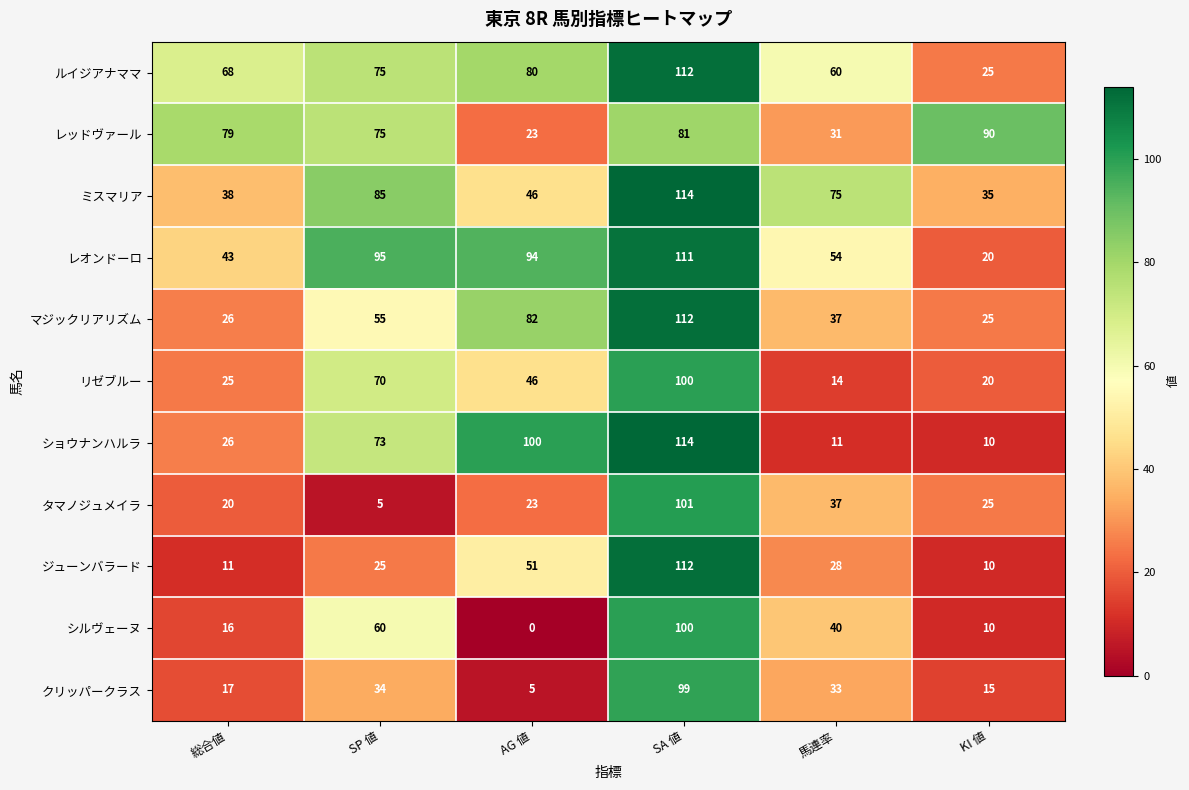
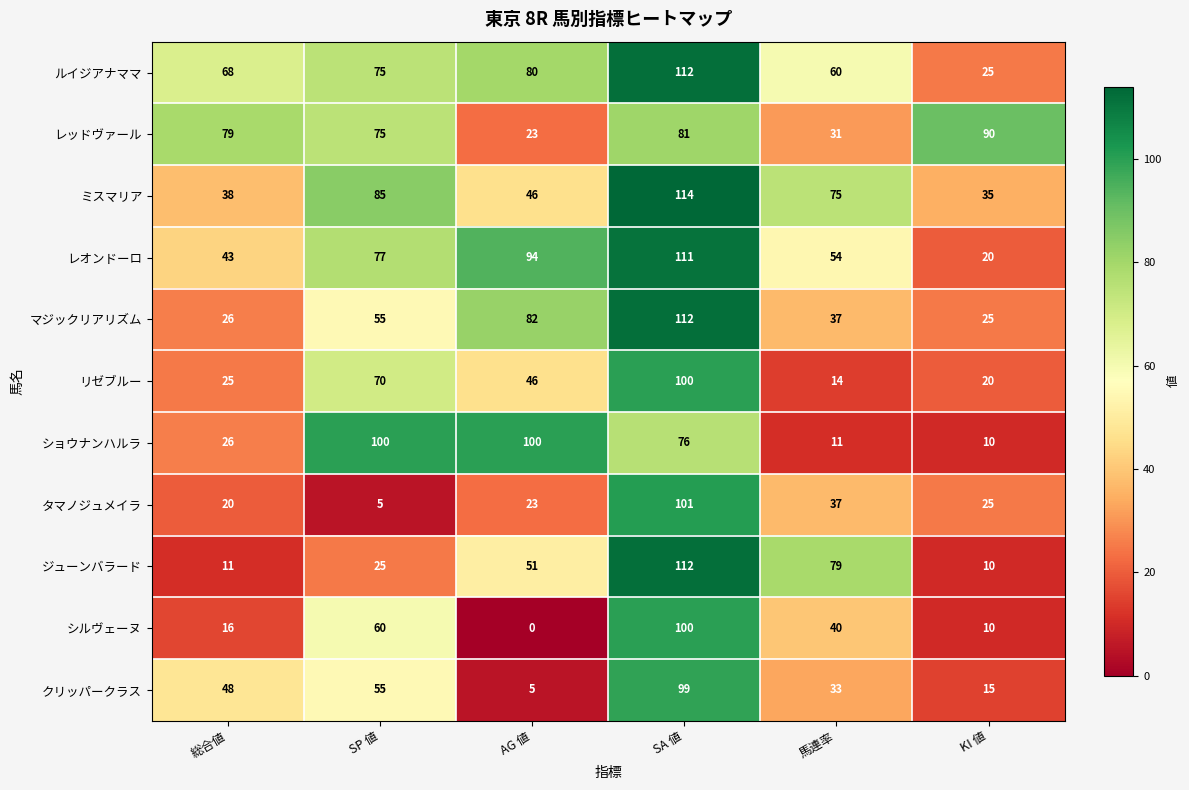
  {
    "ルイジアナママ": {
      "総合値": 68,
      "SP 値": 75,
      "AG 値": 80,
      "SA 値": 112,
      "馬連率": 60,
      "KI 値": 25
    },
    "レッドヴァール": {
      "総合値": 79,
      "SP 値": 75,
      "AG 値": 23,
      "SA 値": 81,
      "馬連率": 31,
      "KI 値": 90
    },
    "ミスマリア": {
      "総合値": 38,
      "SP 値": 85,
      "AG 値": 46,
      "SA 値": 114,
      "馬連率": 75,
      "KI 値": 35
    },
    "レオンドーロ": {
      "総合値": 43,
-     "SP 値": 95,
+     "SP 値": 77,
      "AG 値": 94,
      "SA 値": 111,
      "馬連率": 54,
      "KI 値": 20
    },
    "マジックリアリズム": {
      "総合値": 26,
      "SP 値": 55,
      "AG 値": 82,
      "SA 値": 112,
      "馬連率": 37,
      "KI 値": 25
    },
    "リゼブルー": {
      "総合値": 25,
      "SP 値": 70,
      "AG 値": 46,
      "SA 値": 100,
      "馬連率": 14,
      "KI 値": 20
    },
    "ショウナンハルラ": {
      "総合値": 26,
-     "SP 値": 73,
+     "SP 値": 100,
      "AG 値": 100,
-     "SA 値": 114,
+     "SA 値": 76,
      "馬連率": 11,
      "KI 値": 10
    },
    "タマノジュメイラ": {
      "総合値": 20,
      "SP 値": 5,
      "AG 値": 23,
      "SA 値": 101,
      "馬連率": 37,
      "KI 値": 25
    },
    "ジューンバラード": {
      "総合値": 11,
      "SP 値": 25,
      "AG 値": 51,
      "SA 値": 112,
-     "馬連率": 28,
+     "馬連率": 79,
      "KI 値": 10
    },
    "シルヴェーヌ": {
      "総合値": 16,
      "SP 値": 60,
      "AG 値": 0,
      "SA 値": 100,
      "馬連率": 40,
      "KI 値": 10
    },
    "クリッパークラス": {
-     "総合値": 17,
-     "SP 値": 34,
+     "総合値": 48,
+     "SP 値": 55,
      "AG 値": 5,
      "SA 値": 99,
      "馬連率": 33,
      "KI 値": 15
    }
  }
